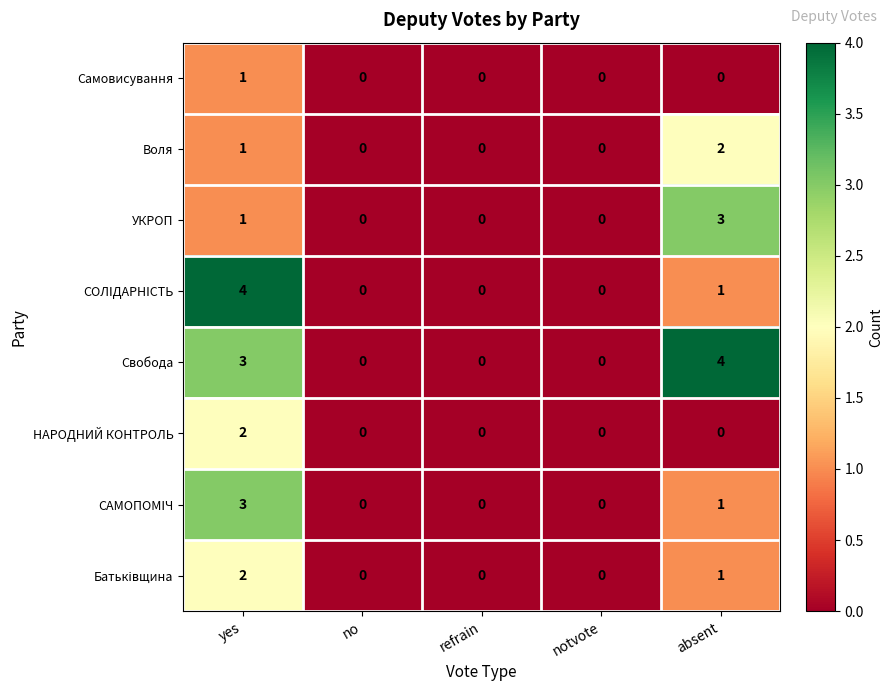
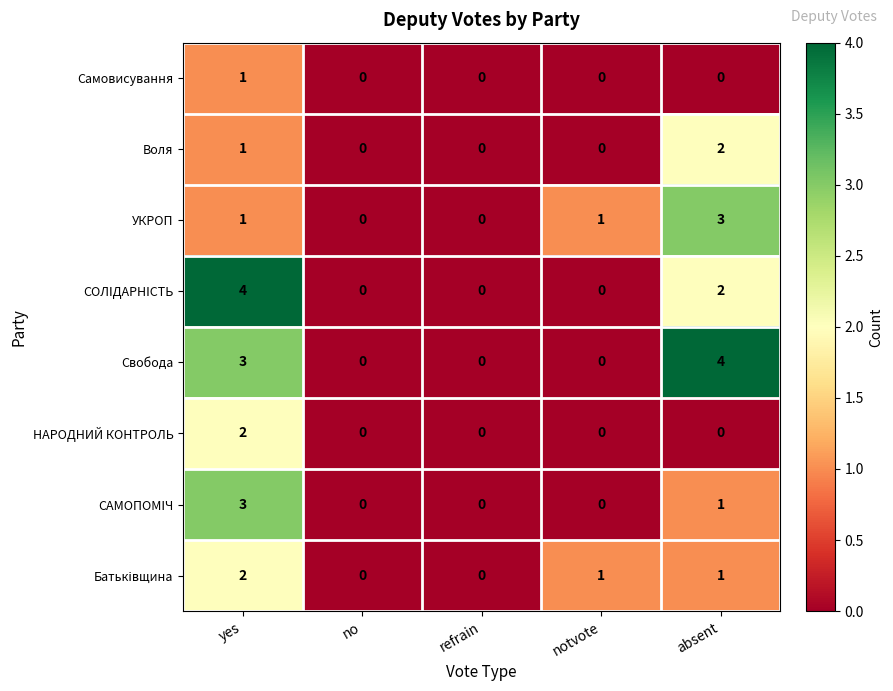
  {
    "Самовисування": {
      "yes": 1,
      "no": 0,
      "refrain": 0,
      "notvote": 0,
      "absent": 0
    },
    "Воля": {
      "yes": 1,
      "no": 0,
      "refrain": 0,
      "notvote": 0,
      "absent": 2
    },
    "УКРОП": {
      "yes": 1,
      "no": 0,
      "refrain": 0,
-     "notvote": 0,
+     "notvote": 1,
      "absent": 3
    },
    "СОЛІДАРНІСТЬ": {
      "yes": 4,
      "no": 0,
      "refrain": 0,
      "notvote": 0,
-     "absent": 1
+     "absent": 2
    },
    "Свобода": {
      "yes": 3,
      "no": 0,
      "refrain": 0,
      "notvote": 0,
      "absent": 4
    },
    "НАРОДНИЙ КОНТРОЛЬ": {
      "yes": 2,
      "no": 0,
      "refrain": 0,
      "notvote": 0,
      "absent": 0
    },
    "САМОПОМІЧ": {
      "yes": 3,
      "no": 0,
      "refrain": 0,
      "notvote": 0,
      "absent": 1
    },
    "Батьківщина": {
      "yes": 2,
      "no": 0,
      "refrain": 0,
-     "notvote": 0,
+     "notvote": 1,
      "absent": 1
    }
  }
